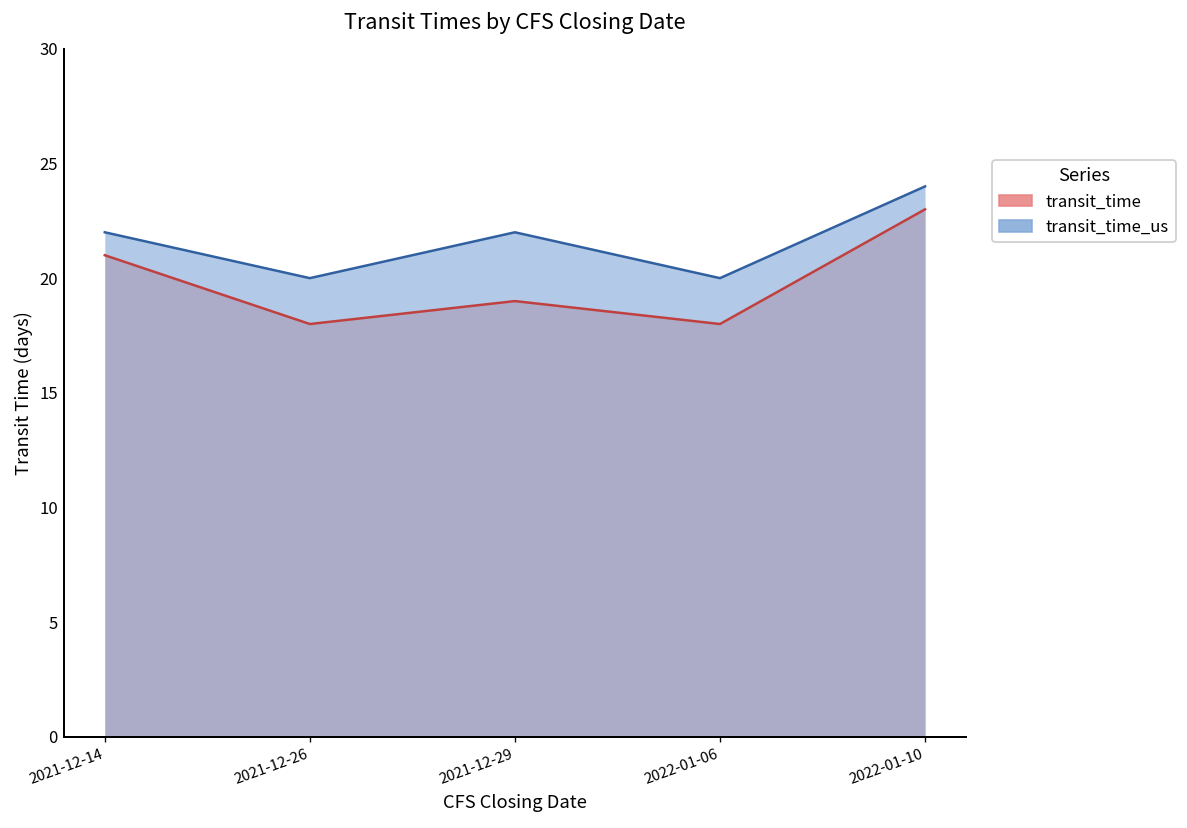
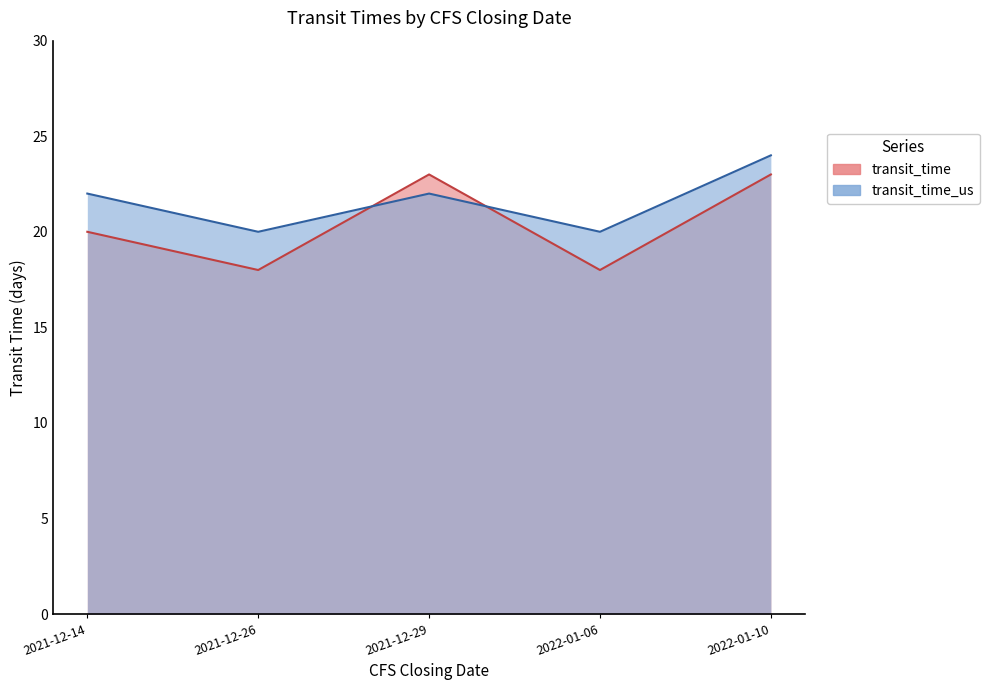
  {
    "transit_time": {
-     "2021-12-14": 21,
+     "2021-12-14": 20,
      "2021-12-26": 18,
-     "2021-12-29": 19,
+     "2021-12-29": 23,
      "2022-01-06": 18,
      "2022-01-10": 23
    },
    "transit_time_us": {
      "2021-12-14": 22,
      "2021-12-26": 20,
      "2021-12-29": 22,
      "2022-01-06": 20,
      "2022-01-10": 24
    }
  }
